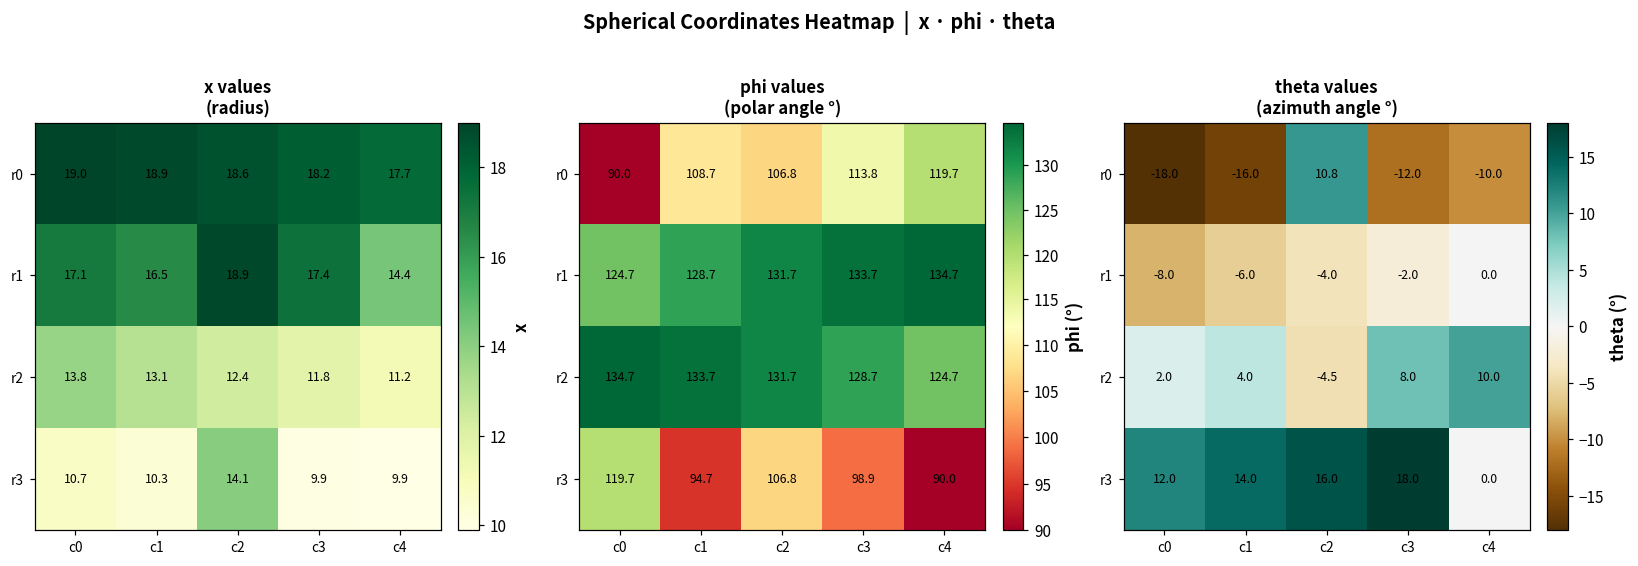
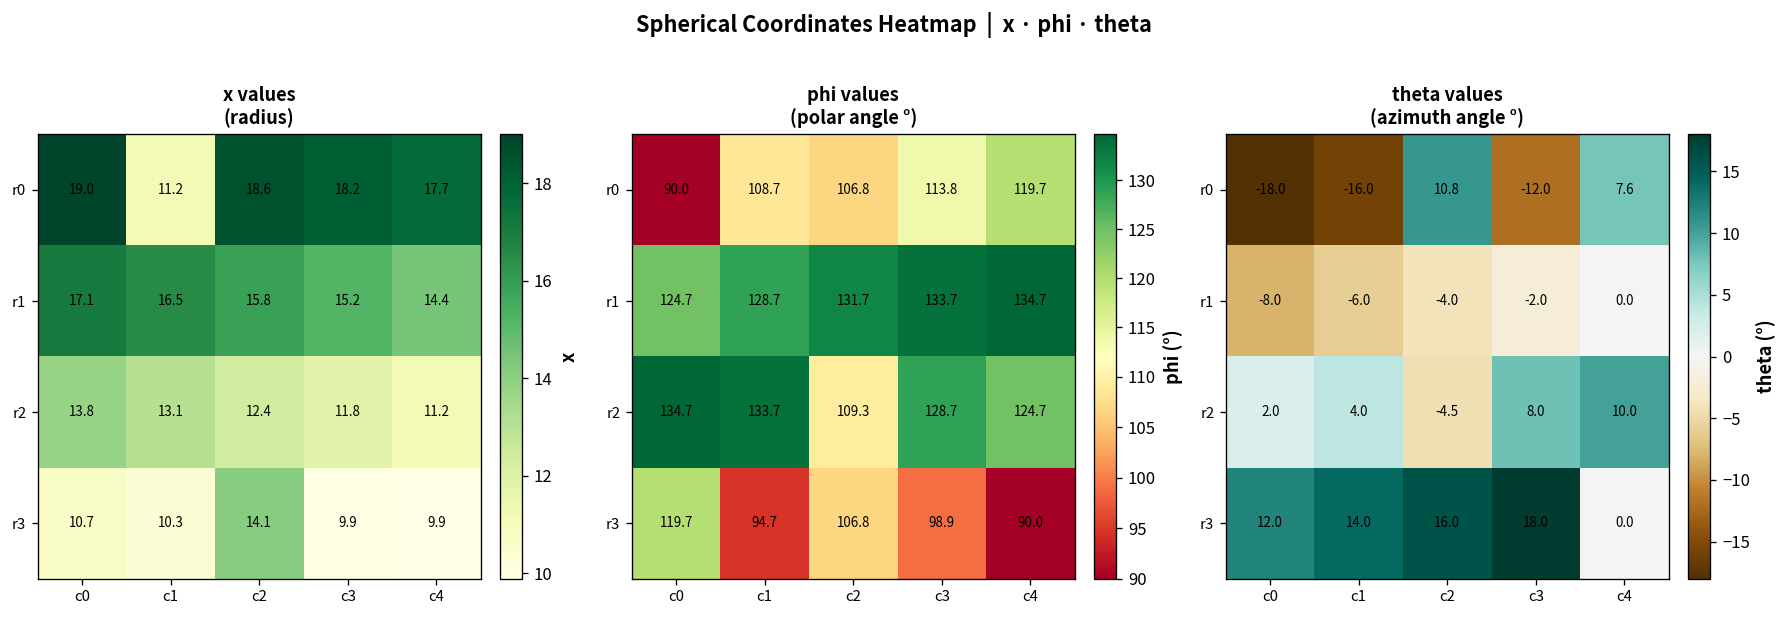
  {
    "x values (radius)": {
      "r0": {
        "c0": 19.0,
-       "c1": 18.9,
+       "c1": 11.2,
        "c2": 18.6,
        "c3": 18.2,
        "c4": 17.7
      },
      "r1": {
        "c0": 17.1,
        "c1": 16.5,
-       "c2": 18.9,
-       "c3": 17.4,
+       "c2": 15.8,
+       "c3": 15.2,
        "c4": 14.4
      },
      "r2": {
        "c0": 13.8,
        "c1": 13.1,
        "c2": 12.4,
        "c3": 11.8,
        "c4": 11.2
      },
      "r3": {
        "c0": 10.7,
        "c1": 10.3,
        "c2": 14.1,
        "c3": 9.9,
        "c4": 9.9
      }
    },
    "phi values (polar angle °)": {
      "r0": {
        "c0": 90.0,
        "c1": 108.7,
        "c2": 106.8,
        "c3": 113.8,
        "c4": 119.7
      },
      "r1": {
        "c0": 124.7,
        "c1": 128.7,
        "c2": 131.7,
        "c3": 133.7,
        "c4": 134.7
      },
      "r2": {
        "c0": 134.7,
        "c1": 133.7,
-       "c2": 131.7,
+       "c2": 109.3,
        "c3": 128.7,
        "c4": 124.7
      },
      "r3": {
        "c0": 119.7,
        "c1": 94.7,
        "c2": 106.8,
        "c3": 98.9,
        "c4": 90.0
      }
    },
    "theta values (azimuth angle °)": {
      "r0": {
        "c0": -18.0,
        "c1": -16.0,
        "c2": 10.8,
        "c3": -12.0,
-       "c4": -10.0
+       "c4": 7.6
      },
      "r1": {
        "c0": -8.0,
        "c1": -6.0,
        "c2": -4.0,
        "c3": -2.0,
        "c4": 0.0
      },
      "r2": {
        "c0": 2.0,
        "c1": 4.0,
        "c2": -4.5,
        "c3": 8.0,
        "c4": 10.0
      },
      "r3": {
        "c0": 12.0,
        "c1": 14.0,
        "c2": 16.0,
        "c3": 18.0,
        "c4": 0.0
      }
    }
  }
